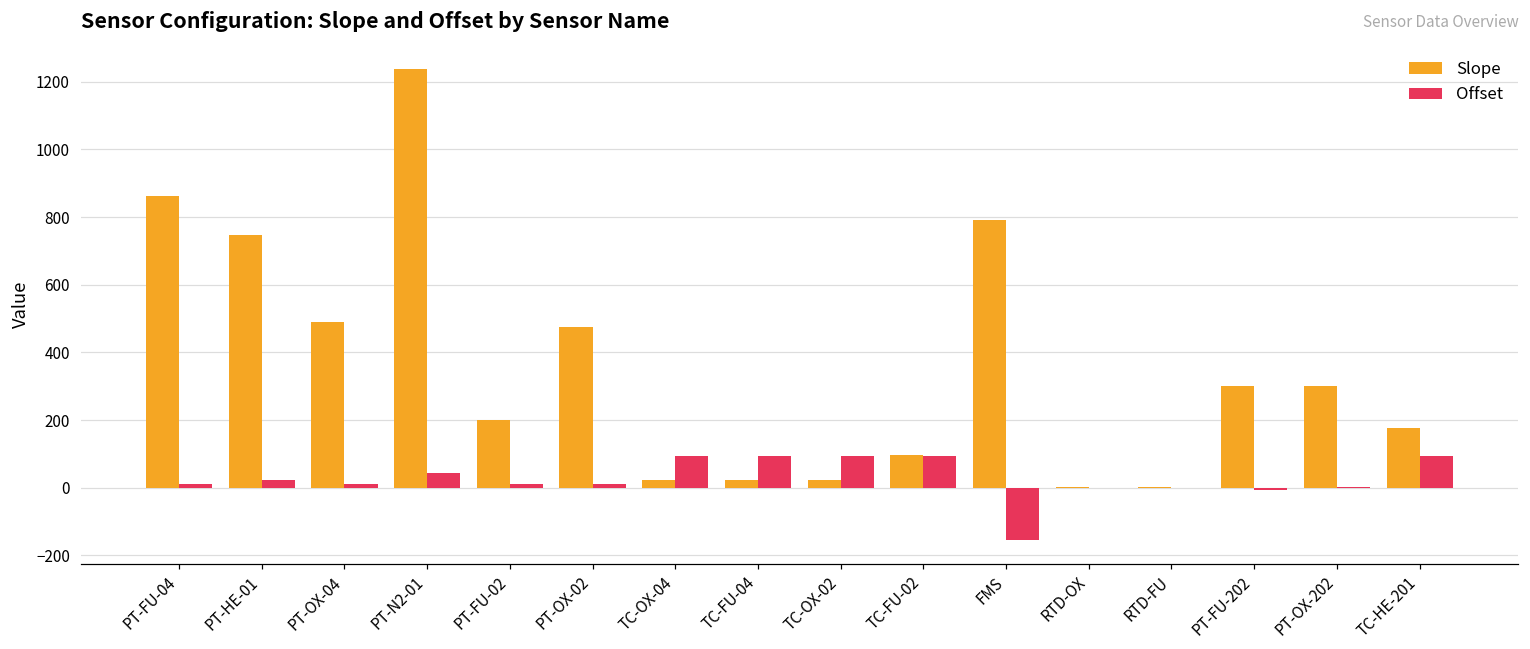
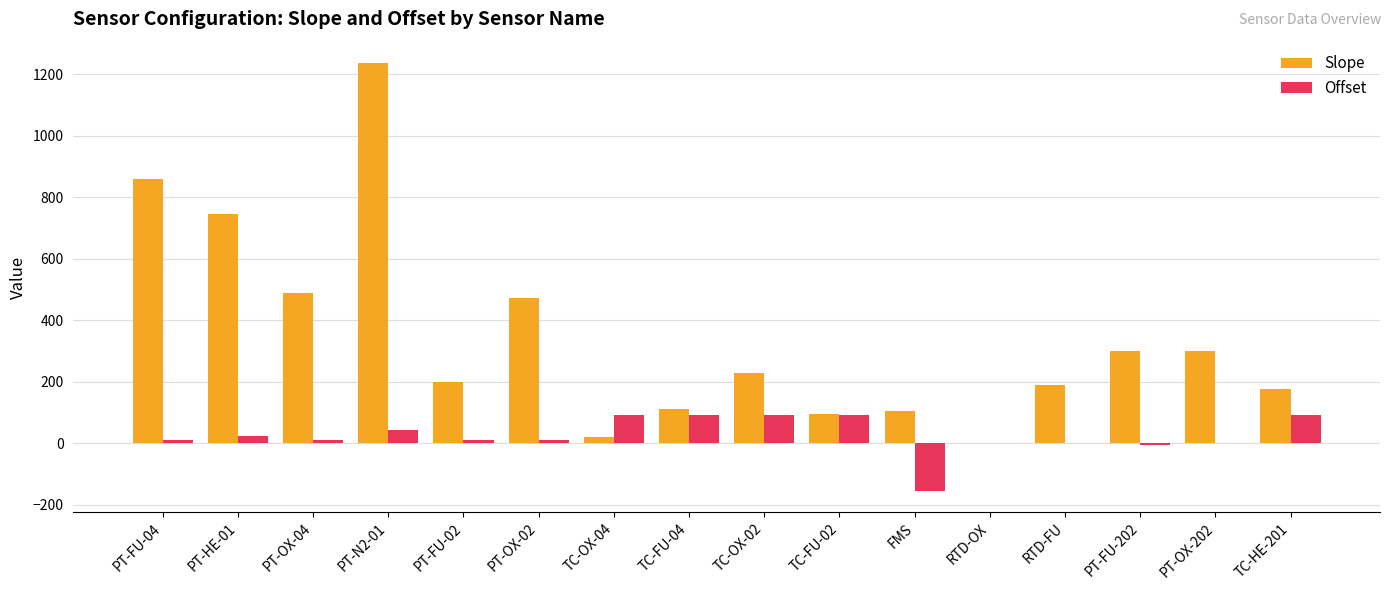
  {
    "Slope": {
      "PT-FU-04": 860,
      "PT-HE-01": 750,
      "PT-OX-04": 490,
      "PT-N2-01": 1240,
      "PT-FU-02": 200,
      "PT-OX-02": 470,
      "TC-OX-04": 20,
-     "TC-FU-04": 20,
-     "TC-OX-02": 20,
+     "TC-FU-04": 110,
+     "TC-OX-02": 230,
      "TC-FU-02": 100,
-     "FMS": 790,
-     "RTD-FU": 0,
+     "FMS": 100,
+     "RTD-FU": 190,
      "PT-FU-202": 300,
      "PT-OX-202": 300,
      "TC-HE-201": 180
    },
    "Offset": {
      "PT-FU-04": 10,
      "PT-HE-01": 20,
      "PT-OX-04": 10,
      "PT-N2-01": 40,
      "PT-FU-02": 10,
      "PT-OX-02": 10,
      "TC-OX-04": 90,
      "TC-FU-04": 90,
      "TC-OX-02": 90,
      "TC-FU-02": 90,
      "FMS": -150,
      "RTD-OX": 0,
      "RTD-FU": 0,
      "TC-HE-201": 90
    }
  }
